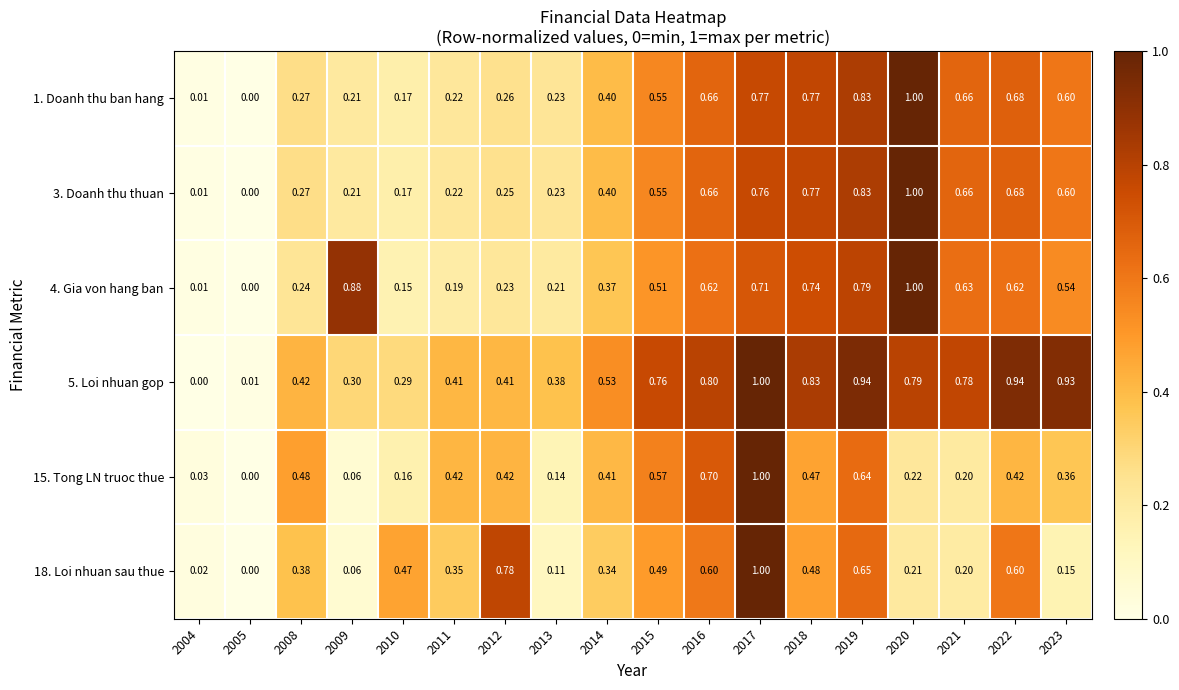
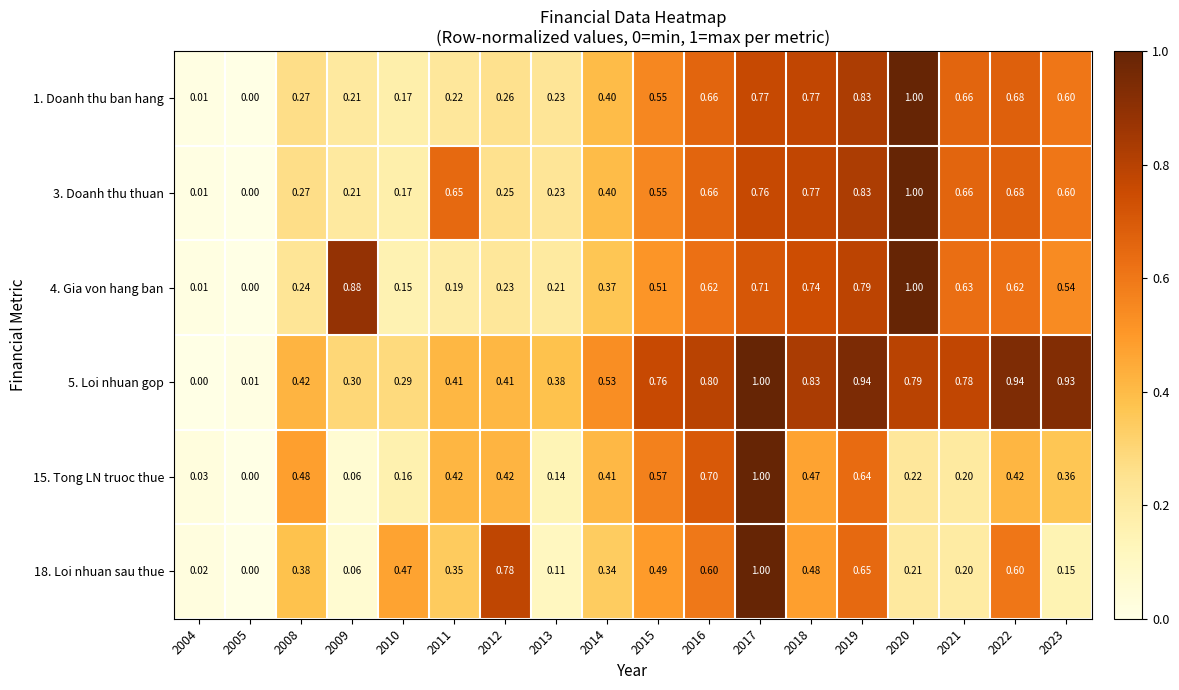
  {
    "1. Doanh thu ban hang": {
      "2004": 0.01,
      "2005": 0.00,
      "2008": 0.27,
      "2009": 0.21,
      "2010": 0.17,
      "2011": 0.22,
      "2012": 0.26,
      "2013": 0.23,
      "2014": 0.40,
      "2015": 0.55,
      "2016": 0.66,
      "2017": 0.77,
      "2018": 0.77,
      "2019": 0.83,
      "2020": 1.00,
      "2021": 0.66,
      "2022": 0.68,
      "2023": 0.60
    },
    "3. Doanh thu thuan": {
      "2004": 0.01,
      "2005": 0.00,
      "2008": 0.27,
      "2009": 0.21,
      "2010": 0.17,
-     "2011": 0.22,
+     "2011": 0.65,
      "2012": 0.25,
      "2013": 0.23,
      "2014": 0.40,
      "2015": 0.55,
      "2016": 0.66,
      "2017": 0.76,
      "2018": 0.77,
      "2019": 0.83,
      "2020": 1.00,
      "2021": 0.66,
      "2022": 0.68,
      "2023": 0.60
    },
    "4. Gia von hang ban": {
      "2004": 0.01,
      "2005": 0.00,
      "2008": 0.24,
      "2009": 0.88,
      "2010": 0.15,
      "2011": 0.19,
      "2012": 0.23,
      "2013": 0.21,
      "2014": 0.37,
      "2015": 0.51,
      "2016": 0.62,
      "2017": 0.71,
      "2018": 0.74,
      "2019": 0.79,
      "2020": 1.00,
      "2021": 0.63,
      "2022": 0.62,
      "2023": 0.54
    },
    "5. Loi nhuan gop": {
      "2004": 0.00,
      "2005": 0.01,
      "2008": 0.42,
      "2009": 0.30,
      "2010": 0.29,
      "2011": 0.41,
      "2012": 0.41,
      "2013": 0.38,
      "2014": 0.53,
      "2015": 0.76,
      "2016": 0.80,
      "2017": 1.00,
      "2018": 0.83,
      "2019": 0.94,
      "2020": 0.79,
      "2021": 0.78,
      "2022": 0.94,
      "2023": 0.93
    },
    "15. Tong LN truoc thue": {
      "2004": 0.03,
      "2005": 0.00,
      "2008": 0.48,
      "2009": 0.06,
      "2010": 0.16,
      "2011": 0.42,
      "2012": 0.42,
      "2013": 0.14,
      "2014": 0.41,
      "2015": 0.57,
      "2016": 0.70,
      "2017": 1.00,
      "2018": 0.47,
      "2019": 0.64,
      "2020": 0.22,
      "2021": 0.20,
      "2022": 0.42,
      "2023": 0.36
    },
    "18. Loi nhuan sau thue": {
      "2004": 0.02,
      "2005": 0.00,
      "2008": 0.38,
      "2009": 0.06,
      "2010": 0.47,
      "2011": 0.35,
      "2012": 0.78,
      "2013": 0.11,
      "2014": 0.34,
      "2015": 0.49,
      "2016": 0.60,
      "2017": 1.00,
      "2018": 0.48,
      "2019": 0.65,
      "2020": 0.21,
      "2021": 0.20,
      "2022": 0.60,
      "2023": 0.15
    }
  }
